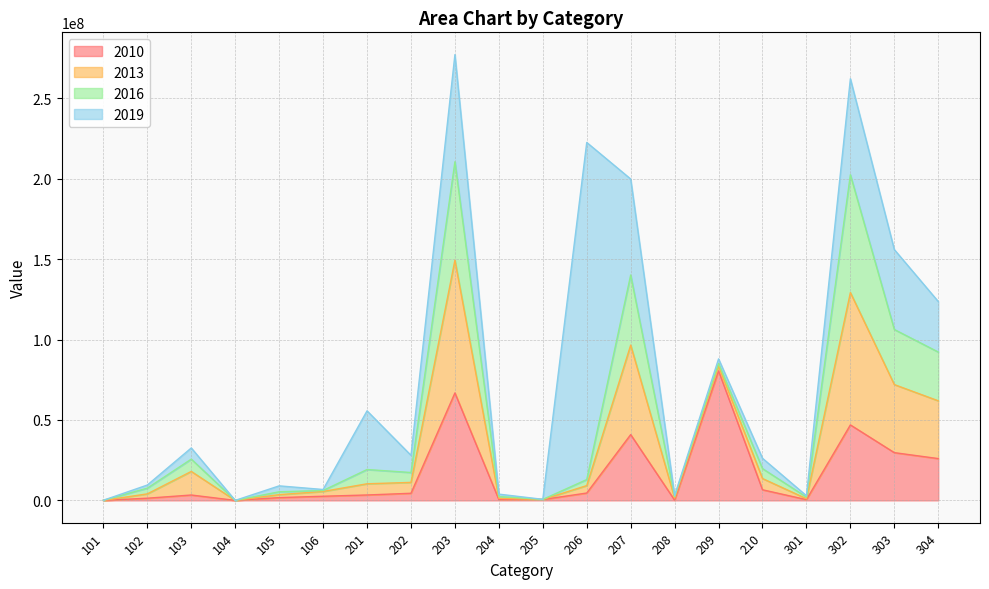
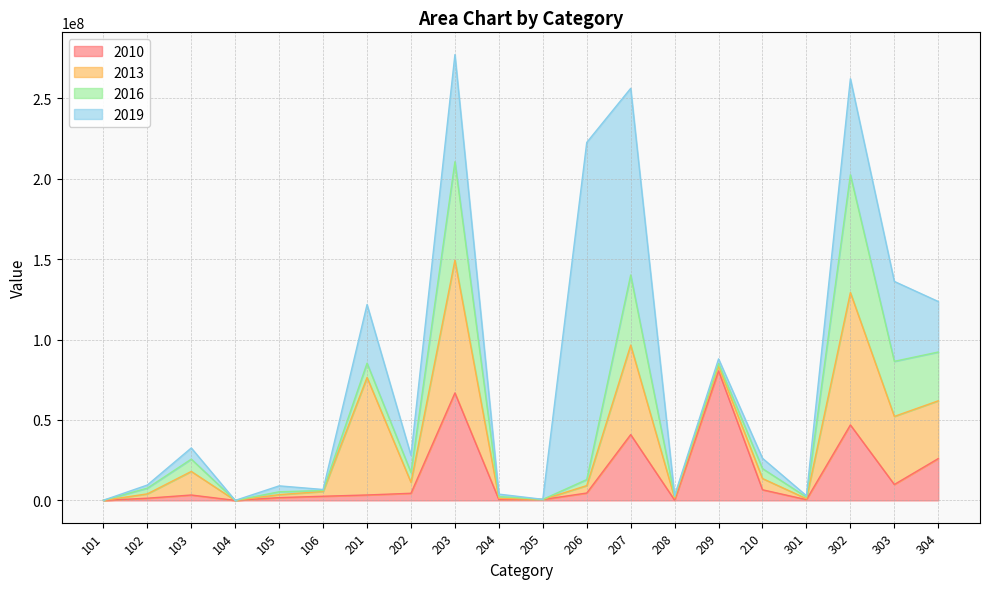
  {
    "2010": {
      "102": 1000000,
      "103": 3000000,
      "105": 2000000,
      "106": 3000000,
      "201": 3000000,
      "202": 4000000,
      "203": 67000000,
      "206": 5000000,
      "207": 41000000,
      "209": 80000000,
      "210": 7000000,
      "302": 47000000,
-     "303": 30000000,
+     "303": 10000000,
      "304": 26000000
    },
    "2013": {
      "102": 3000000,
      "103": 15000000,
      "105": 2000000,
-     "201": 7000000,
+     "201": 73000000,
      "202": 7000000,
      "203": 83000000,
      "206": 5000000,
      "207": 56000000,
      "209": 3000000,
      "210": 7000000,
      "302": 82000000,
      "303": 42000000,
      "304": 36000000
    },
    "2016": {
      "102": 4000000,
      "103": 8000000,
      "105": 2000000,
      "201": 9000000,
      "202": 6000000,
      "203": 61000000,
      "206": 4000000,
      "207": 44000000,
      "209": 2000000,
      "210": 6000000,
      "302": 73000000,
      "303": 34000000,
      "304": 30000000
    },
    "2019": {
      "102": 2000000,
      "103": 7000000,
      "105": 4000000,
      "201": 36000000,
      "202": 11000000,
      "203": 67000000,
      "206": 210000000,
-     "207": 60000000,
+     "207": 116000000,
      "209": 3000000,
      "210": 6000000,
      "302": 60000000,
      "303": 50000000,
      "304": 31000000
    }
  }
